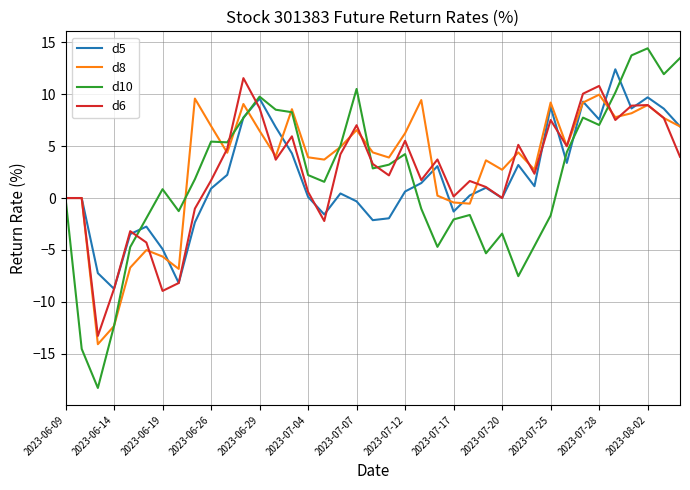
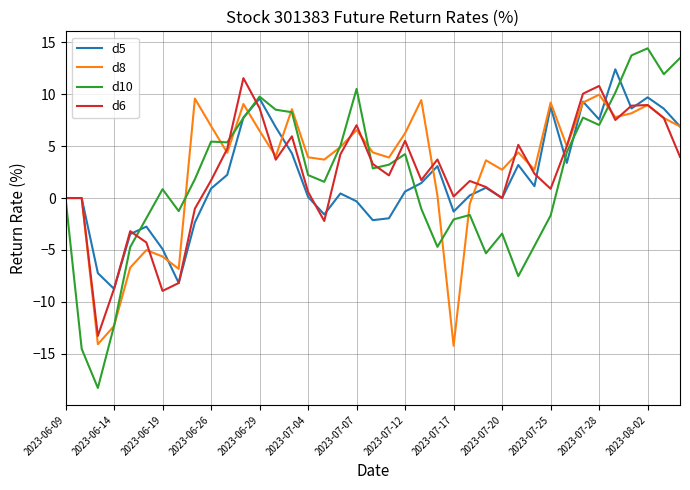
  {
    "d5": {
      "2023-06-19": -4.9,
      "2023-06-26": 0.9,
      "2023-07-04": 0.1,
      "2023-07-07": -0.3,
      "2023-07-12": 0.6,
      "2023-07-17": -1.3,
      "2023-07-25": 8.8,
      "2023-07-28": 7.6,
      "2023-08-02": 9.7
    },
    "d8": {
      "2023-06-19": -5.6,
      "2023-06-26": 6.9,
      "2023-06-29": 6.5,
      "2023-07-04": 3.9,
      "2023-07-07": 6.5,
      "2023-07-12": 6.2,
-     "2023-07-17": -0.4,
+     "2023-07-17": -14.2,
      "2023-07-20": 2.7,
      "2023-07-25": 9.2,
      "2023-07-28": 10.0
    },
    "d10": {
      "2023-06-19": 0.9,
      "2023-06-26": 5.4,
      "2023-07-04": 2.2,
      "2023-07-07": 10.5,
      "2023-07-12": 4.2,
      "2023-07-17": -2.1,
      "2023-07-20": -3.4,
      "2023-07-25": -1.7,
      "2023-07-28": 7.0,
      "2023-08-02": 14.4
    },
    "d6": {
      "2023-06-19": -8.9,
      "2023-06-26": 1.7,
      "2023-06-29": 8.7,
      "2023-07-04": 0.6,
      "2023-07-07": 7.0,
      "2023-07-12": 5.5,
      "2023-07-17": 0.2,
-     "2023-07-25": 7.5,
+     "2023-07-25": 0.9,
      "2023-07-28": 10.8
    }
  }
